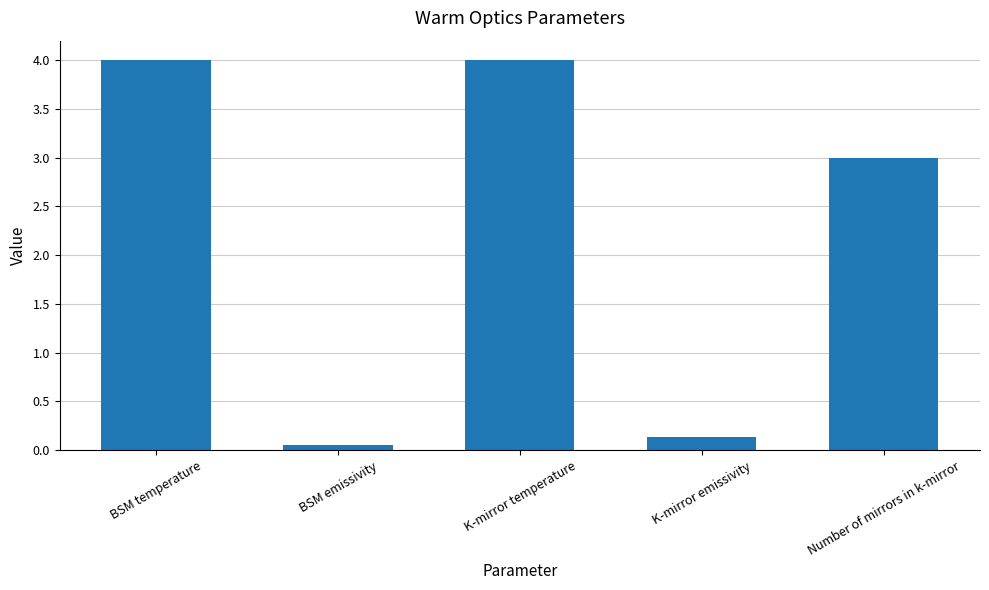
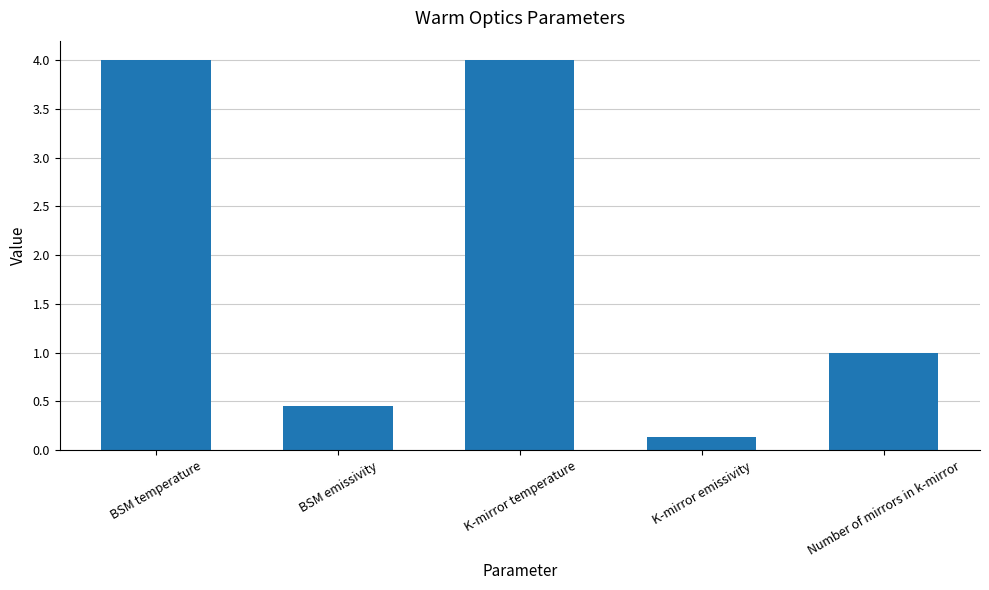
  {
    "BSM temperature": 4.0,
-   "BSM emissivity": 0.1,
+   "BSM emissivity": 0.5,
    "K-mirror temperature": 4.0,
    "K-mirror emissivity": 0.1,
-   "Number of mirrors in k-mirror": 3
+   "Number of mirrors in k-mirror": 1
  }
